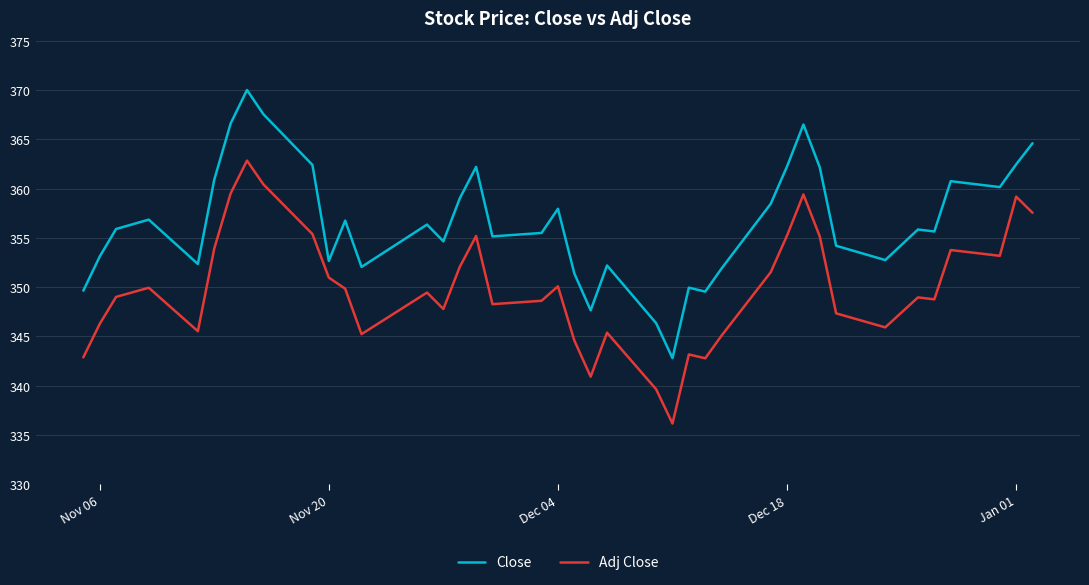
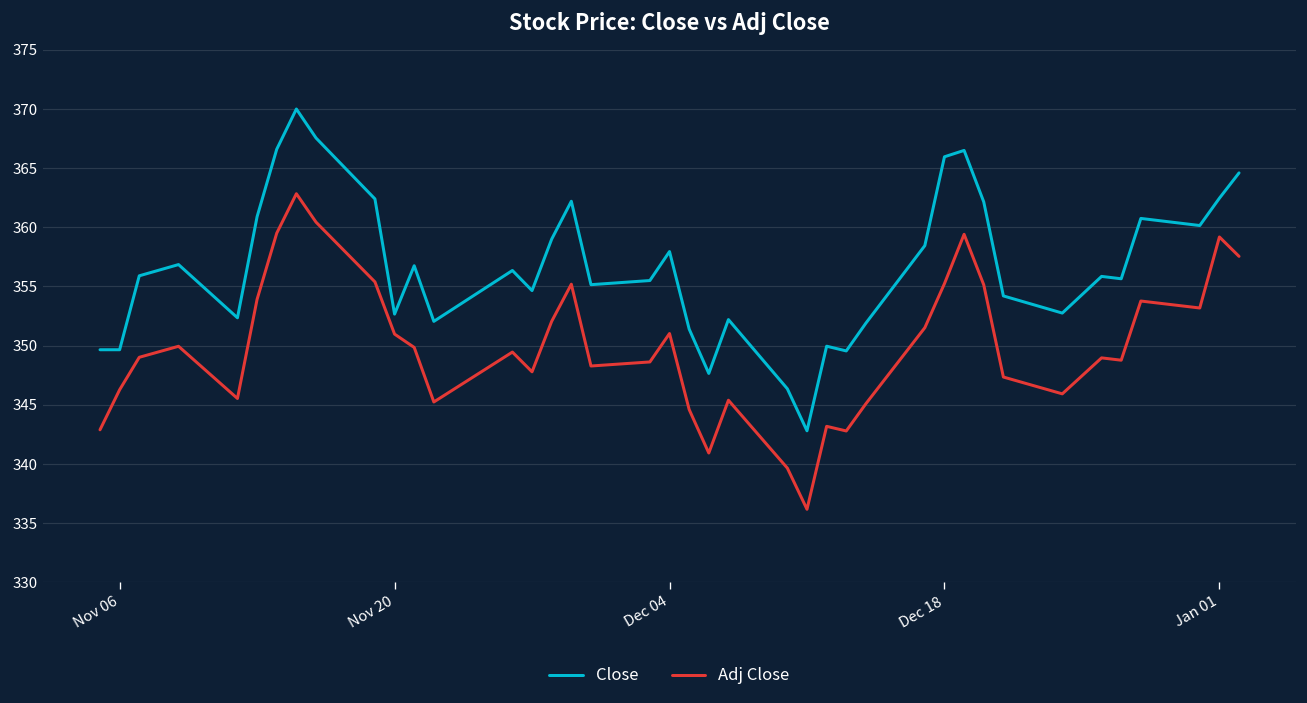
  {
    "Close": {
-     "Nov 06": 353,
+     "Nov 06": 350,
      "Nov 20": 353,
      "Dec 04": 358,
-     "Dec 18": 362,
+     "Dec 18": 366,
      "Jan 01": 362
    },
    "Adj Close": {
      "Nov 06": 346,
      "Nov 20": 351,
-     "Dec 04": 350,
+     "Dec 04": 351,
      "Dec 18": 355,
      "Jan 01": 359
    }
  }
